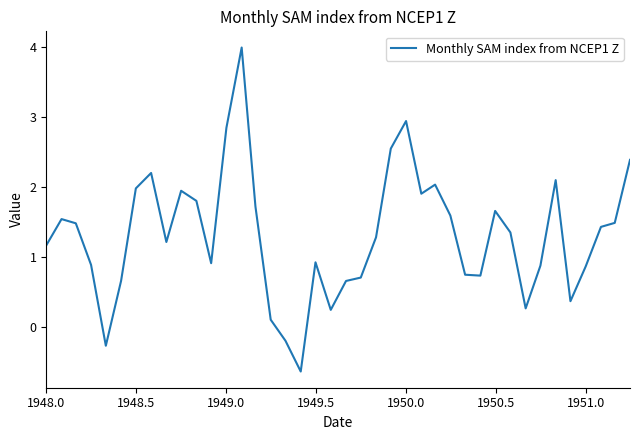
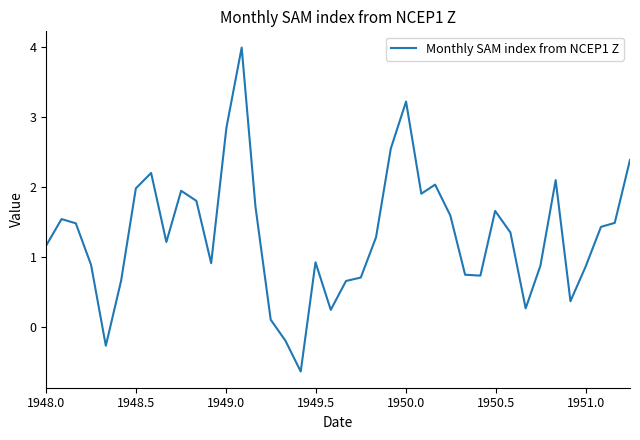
  {
    "1948.0": 1.2,
-   "1950.0": 2.9,
+   "1950.0": 3.2,
    "1951.0": 0.9
  }
